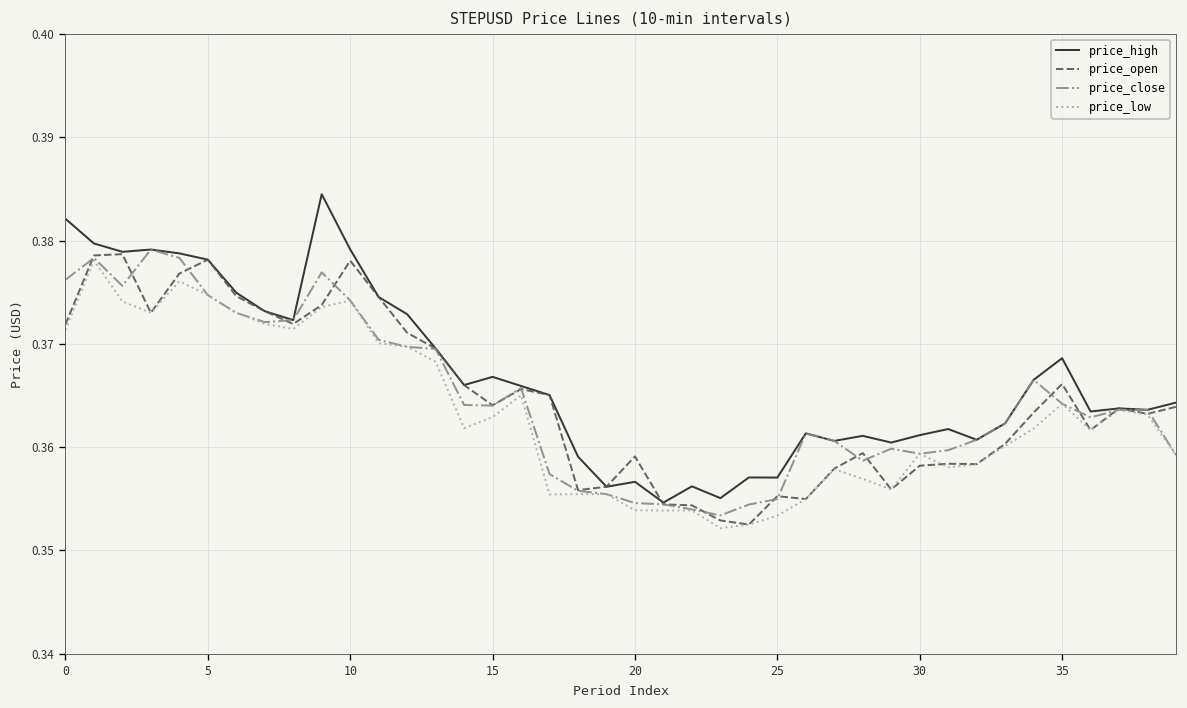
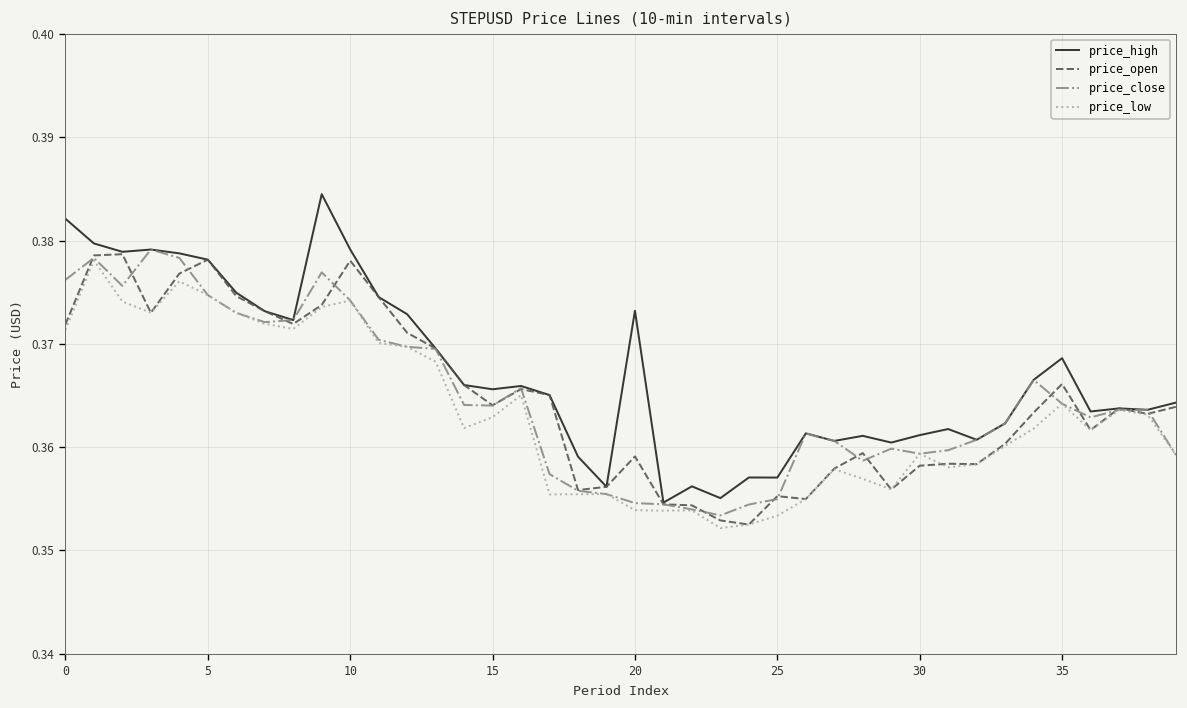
  {
    "price_high": {
      "0": 0.382,
      "10": 0.379,
-     "15": 0.367,
-     "20": 0.357,
+     "15": 0.366,
+     "20": 0.373,
      "25": 0.357,
      "30": 0.361,
      "35": 0.369
    },
    "price_open": {
      "0": 0.372,
      "10": 0.378,
      "20": 0.359,
      "30": 0.358,
      "35": 0.366
    }
  }
